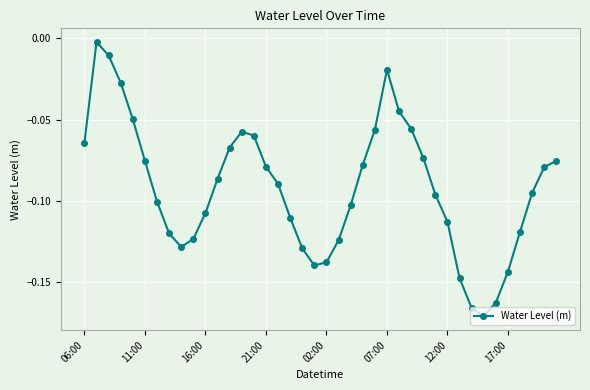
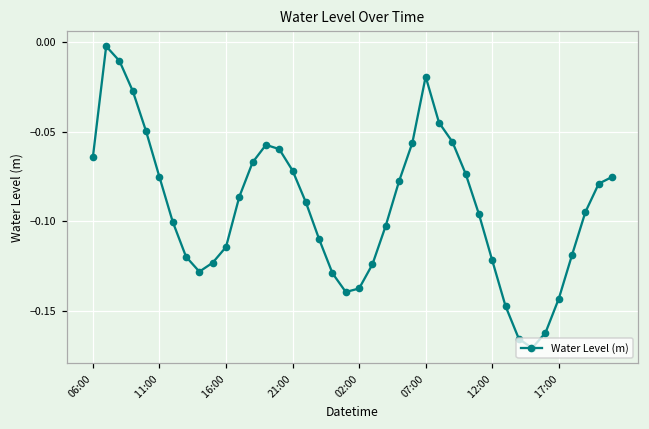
  {
    "06:00": -0.064,
    "11:00": -0.075,
-   "16:00": -0.107,
-   "21:00": -0.079,
+   "16:00": -0.114,
+   "21:00": -0.072,
    "02:00": -0.138,
    "07:00": -0.019,
-   "12:00": -0.113,
+   "12:00": -0.122,
    "17:00": -0.143
  }
